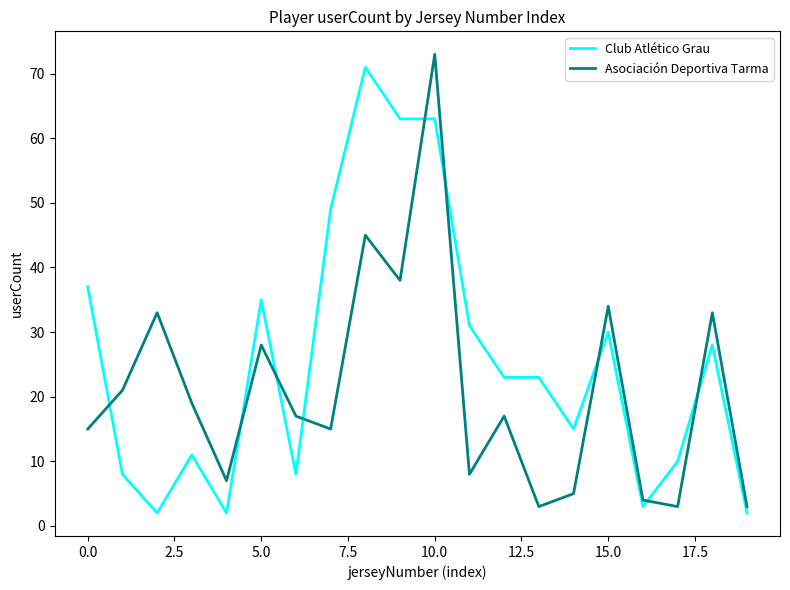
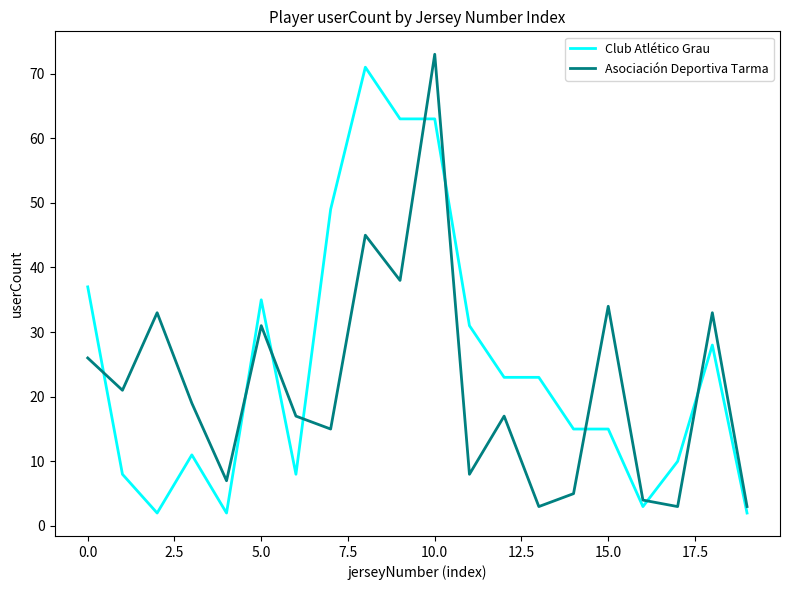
  {
    "Club Atlético Grau": {
      "0.0": 37,
      "5.0": 35,
      "10.0": 63,
-     "15.0": 30
+     "15.0": 15
    },
    "Asociación Deportiva Tarma": {
-     "0.0": 15,
-     "5.0": 28,
+     "0.0": 26,
+     "5.0": 31,
      "10.0": 73,
      "15.0": 34
    }
  }
